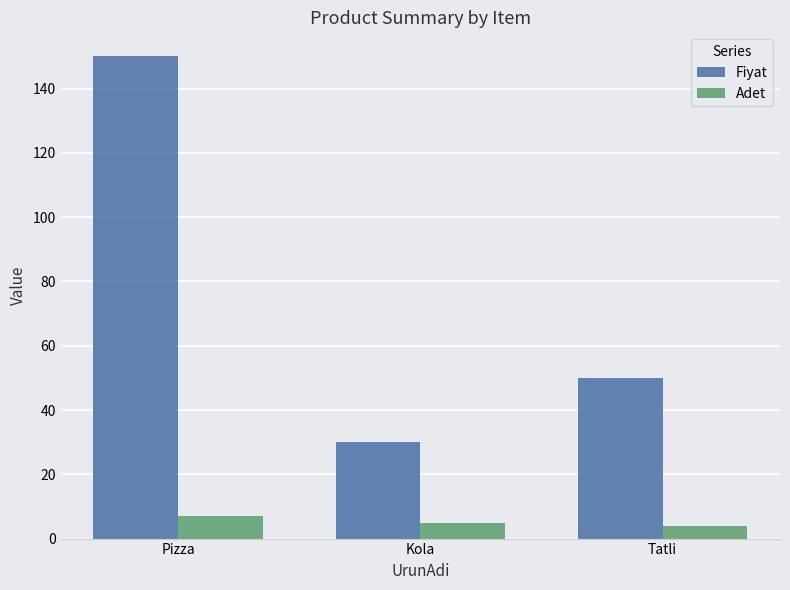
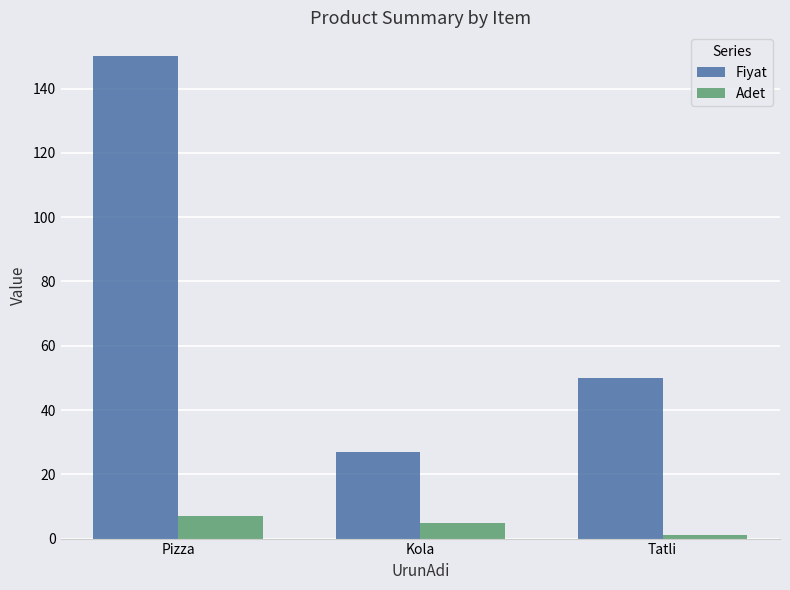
  {
    "Fiyat": {
      "Pizza": 150,
-     "Kola": 30,
+     "Kola": 27,
      "Tatli": 50
    },
    "Adet": {
      "Pizza": 7,
      "Kola": 5,
-     "Tatli": 4
+     "Tatli": 1
    }
  }
